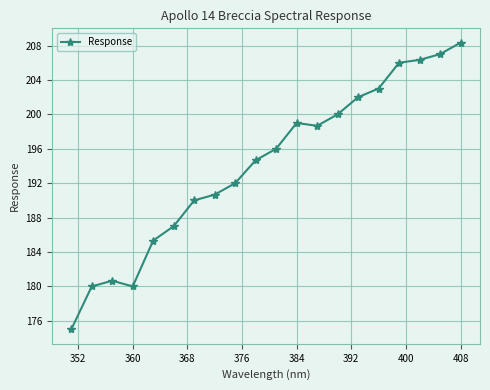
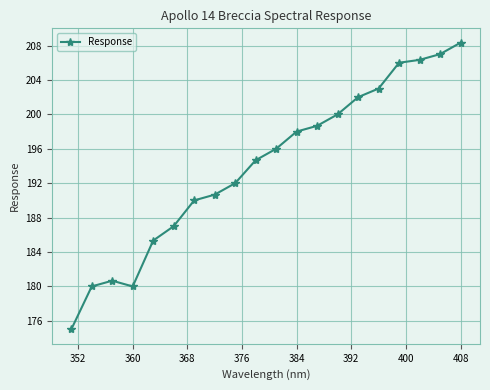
  {
    "360": 180,
-   "384": 199,
+   "384": 198,
    "408": 208
  }
